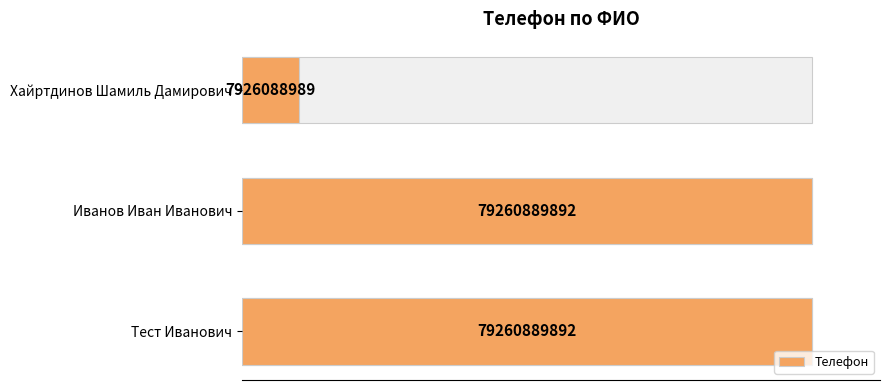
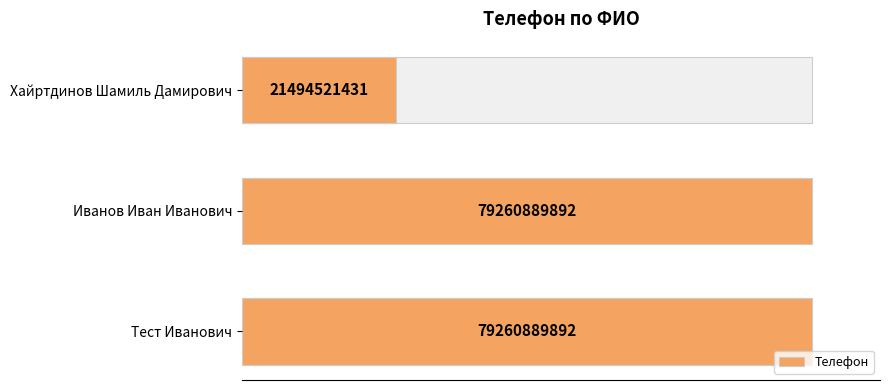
  {
    "Телефон": {
-     "Хайртдинов Шамиль Дамирович": 7926088989,
+     "Хайртдинов Шамиль Дамирович": 21494521431,
      "Иванов Иван Иванович": 79260889892,
      "Тест Иванович": 79260889892
    }
  }
